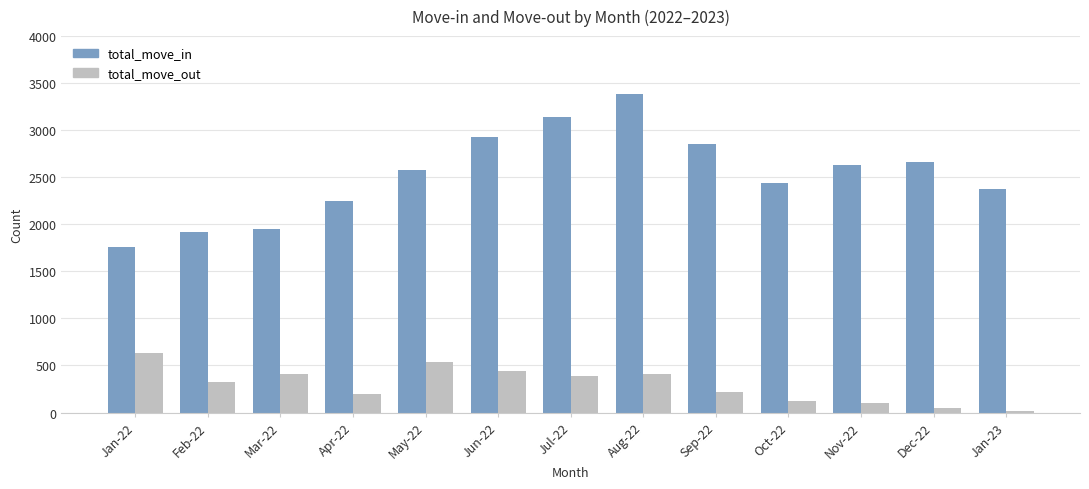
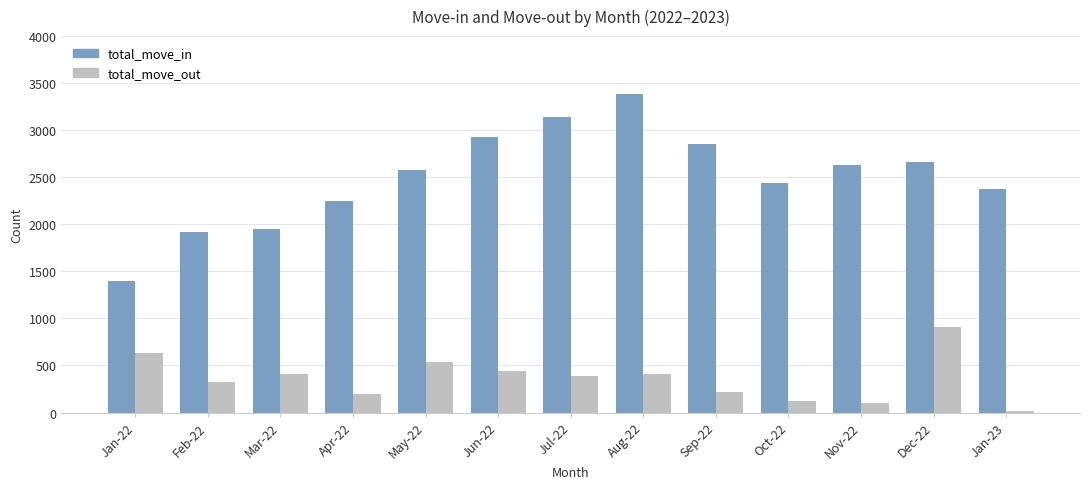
  {
    "total_move_in": {
-     "Jan-22": 1800,
+     "Jan-22": 1400,
      "Feb-22": 1900,
      "Mar-22": 2000,
      "Apr-22": 2300,
      "May-22": 2600,
      "Jun-22": 2900,
      "Jul-22": 3100,
      "Aug-22": 3400,
      "Sep-22": 2900,
      "Oct-22": 2400,
      "Nov-22": 2600,
      "Dec-22": 2700,
      "Jan-23": 2400
    },
    "total_move_out": {
      "Jan-22": 600,
      "Feb-22": 300,
      "Mar-22": 400,
      "Apr-22": 200,
      "May-22": 500,
      "Jun-22": 400,
      "Jul-22": 400,
      "Aug-22": 400,
      "Sep-22": 200,
      "Oct-22": 100,
      "Nov-22": 100,
-     "Dec-22": 100
+     "Dec-22": 900
    }
  }
